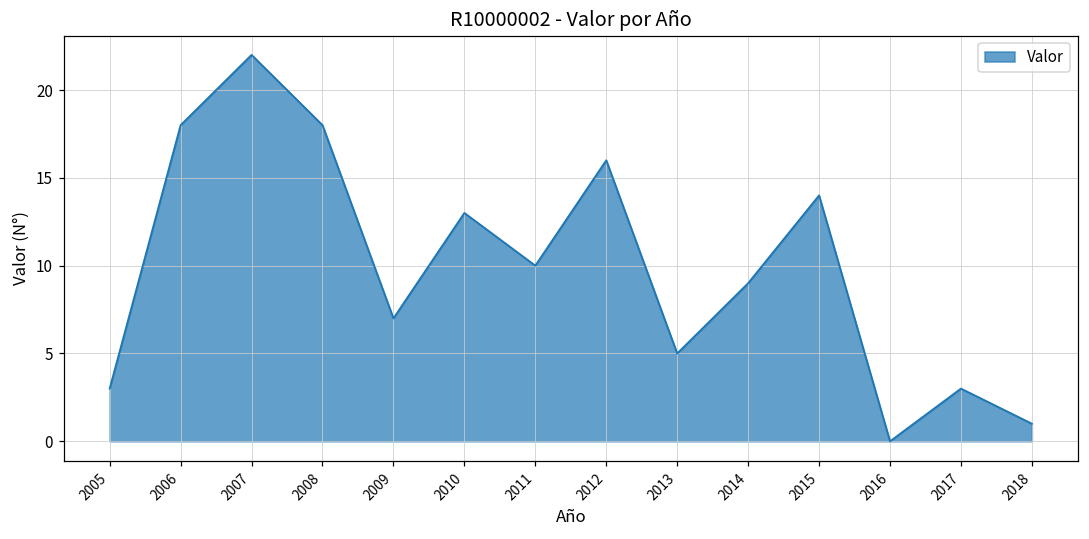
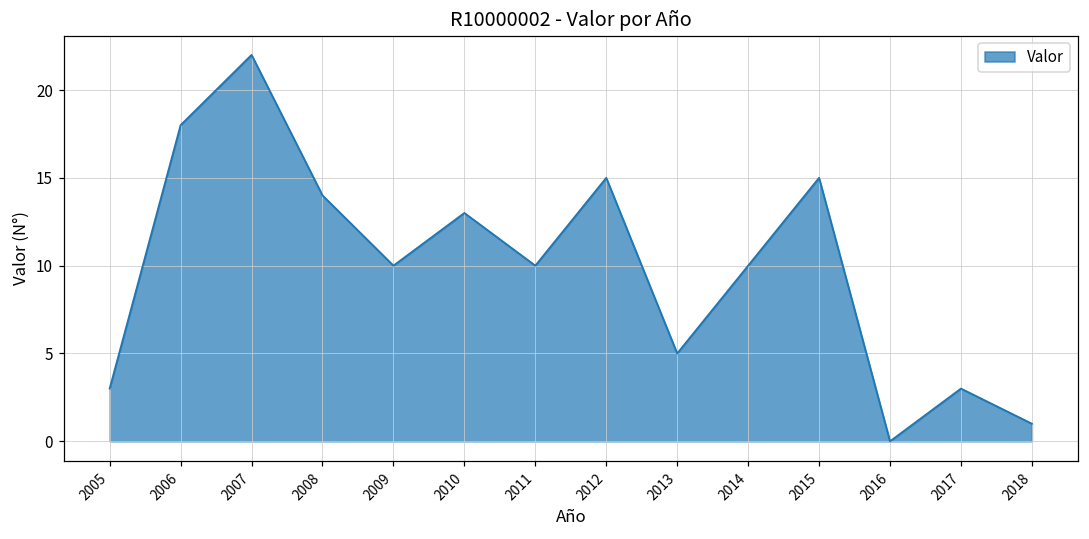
  {
    "2005": 3,
    "2006": 18,
    "2007": 22,
-   "2008": 18,
-   "2009": 7,
+   "2008": 14,
+   "2009": 10,
    "2010": 13,
    "2011": 10,
-   "2012": 16,
+   "2012": 15,
    "2013": 5,
-   "2014": 9,
-   "2015": 14,
+   "2014": 10,
+   "2015": 15,
    "2016": 0,
    "2017": 3,
    "2018": 1
  }
